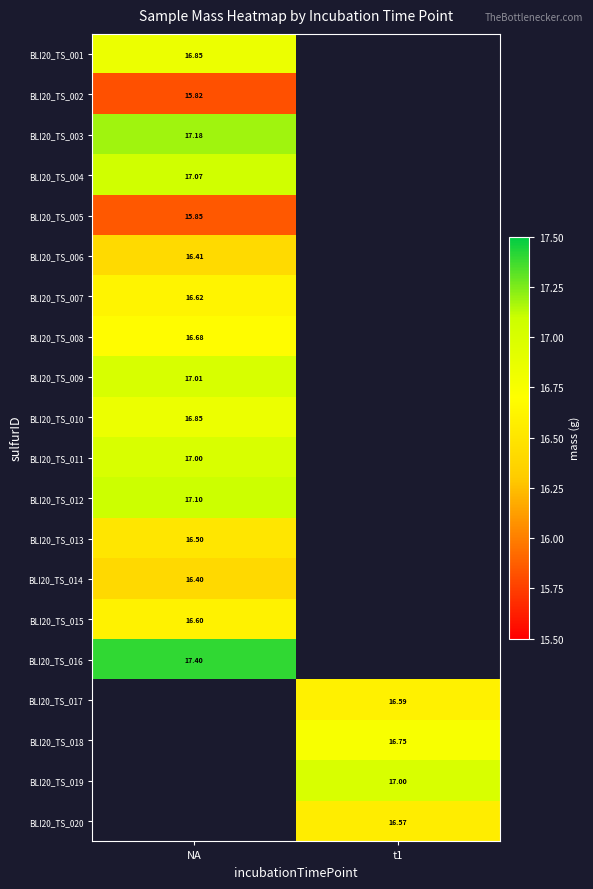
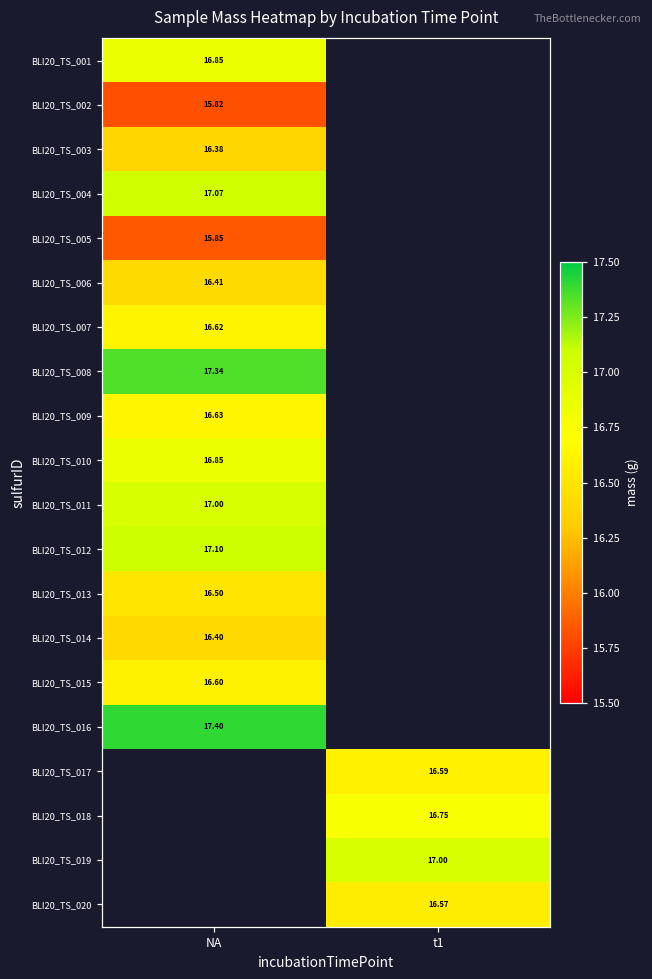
  {
    "BLI20_TS_001": {
      "NA": 16.85
    },
    "BLI20_TS_002": {
      "NA": 15.82
    },
    "BLI20_TS_003": {
-     "NA": 17.18
+     "NA": 16.38
    },
    "BLI20_TS_004": {
      "NA": 17.07
    },
    "BLI20_TS_005": {
      "NA": 15.85
    },
    "BLI20_TS_006": {
      "NA": 16.41
    },
    "BLI20_TS_007": {
      "NA": 16.62
    },
    "BLI20_TS_008": {
-     "NA": 16.68
+     "NA": 17.34
    },
    "BLI20_TS_009": {
-     "NA": 17.01
+     "NA": 16.63
    },
    "BLI20_TS_010": {
      "NA": 16.85
    },
    "BLI20_TS_011": {
      "NA": 17.00
    },
    "BLI20_TS_012": {
      "NA": 17.10
    },
    "BLI20_TS_013": {
      "NA": 16.50
    },
    "BLI20_TS_014": {
      "NA": 16.40
    },
    "BLI20_TS_015": {
      "NA": 16.60
    },
    "BLI20_TS_016": {
      "NA": 17.40
    },
    "BLI20_TS_017": {
      "t1": 16.59
    },
    "BLI20_TS_018": {
      "t1": 16.75
    },
    "BLI20_TS_019": {
      "t1": 17.00
    },
    "BLI20_TS_020": {
      "t1": 16.57
    }
  }
